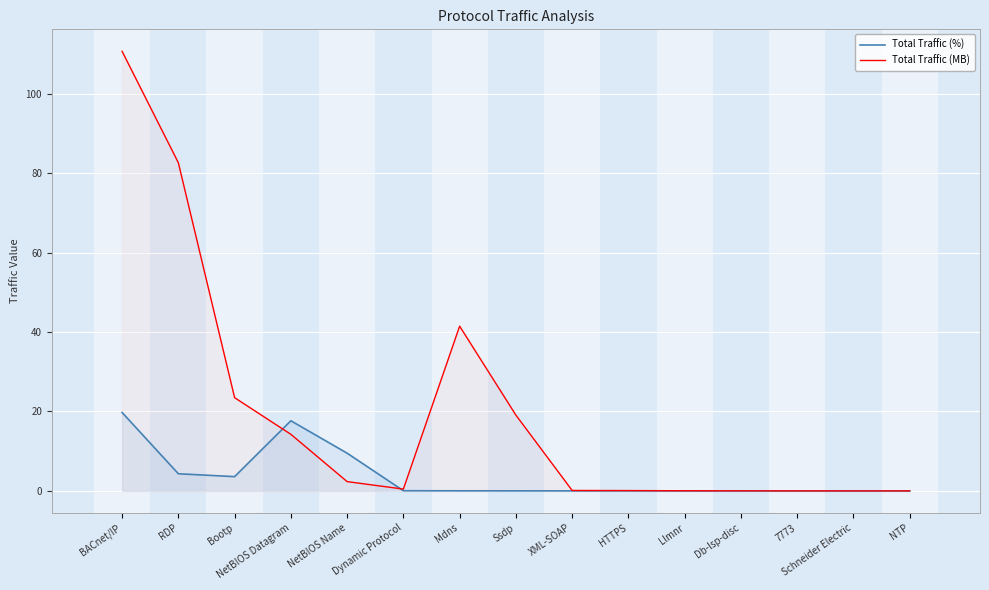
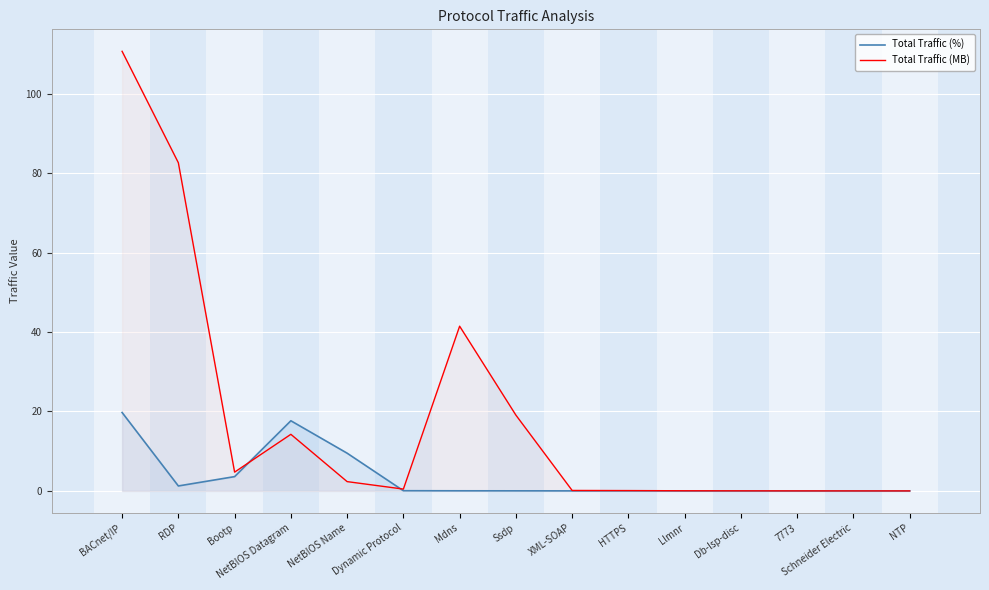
  {
    "Total Traffic (%)": {
      "BACnet/IP": 20,
-     "RDP": 4,
+     "RDP": 1,
      "Bootp": 4,
      "NetBIOS Datagram": 18,
      "NetBIOS Name": 10,
      "Mdns": 0,
      "Ssdp": 0
    },
    "Total Traffic (MB)": {
      "BACnet/IP": 111,
      "RDP": 83,
-     "Bootp": 23,
+     "Bootp": 5,
      "NetBIOS Datagram": 14,
      "NetBIOS Name": 2,
      "Mdns": 41,
      "Ssdp": 19
    }
  }
